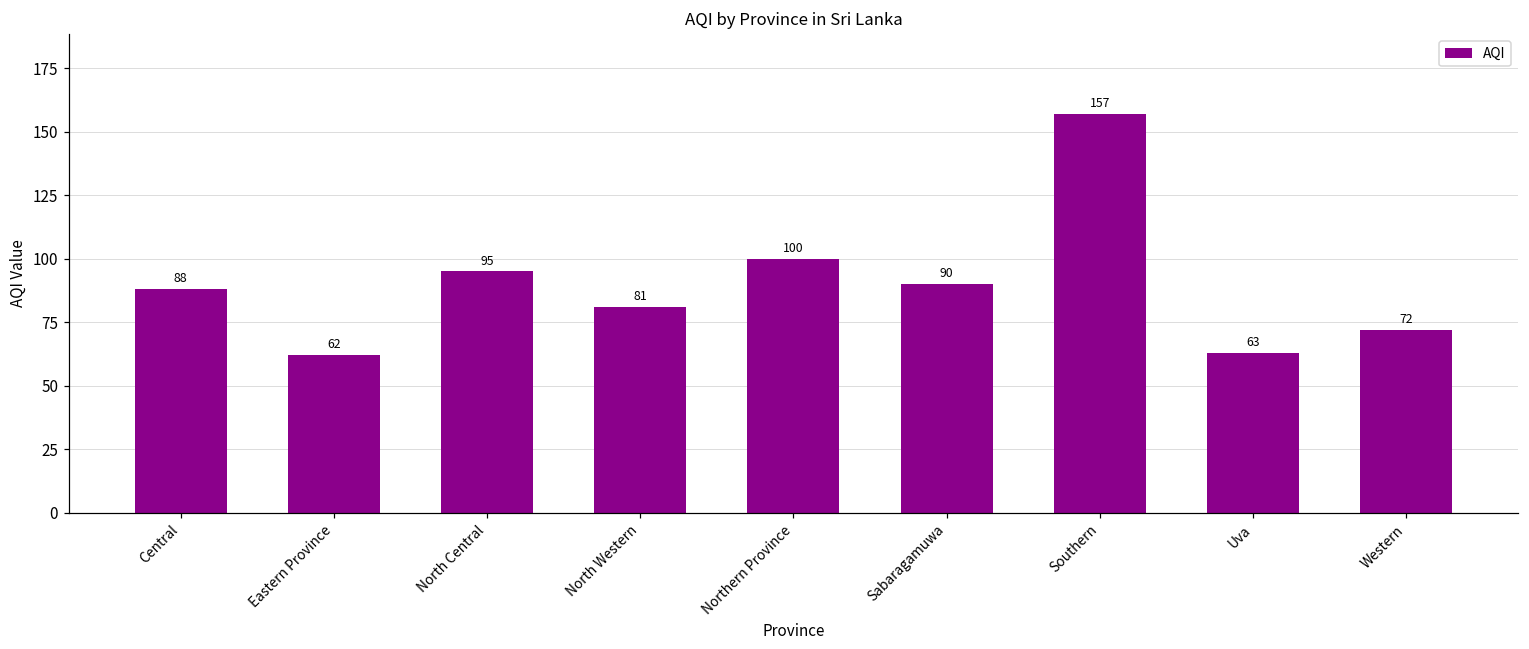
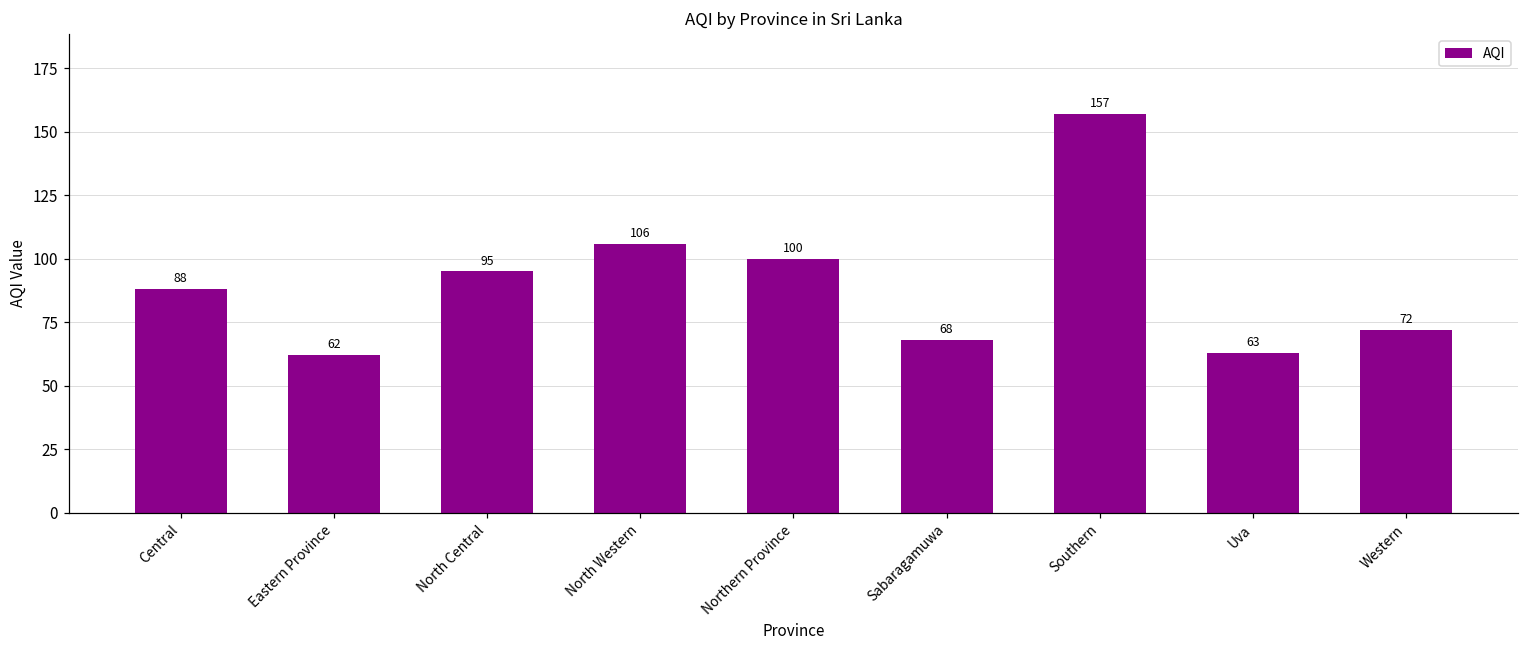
  {
    "Central": 88,
    "Eastern Province": 62,
    "North Central": 95,
-   "North Western": 81,
+   "North Western": 106,
    "Northern Province": 100,
-   "Sabaragamuwa": 90,
+   "Sabaragamuwa": 68,
    "Southern": 157,
    "Uva": 63,
    "Western": 72
  }
